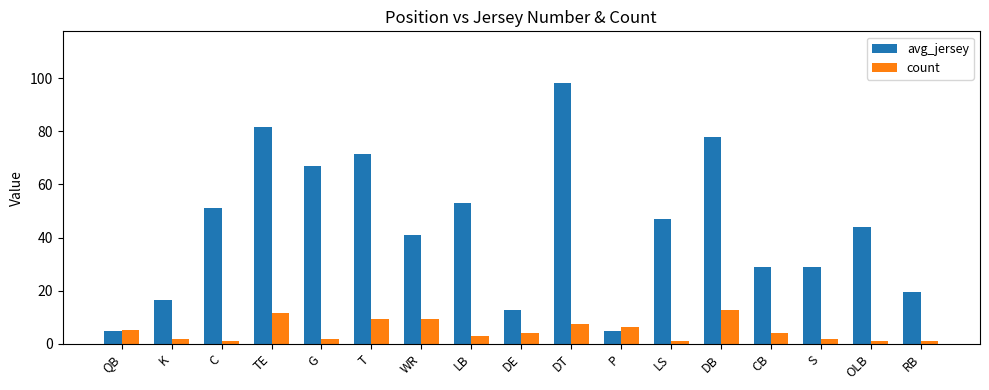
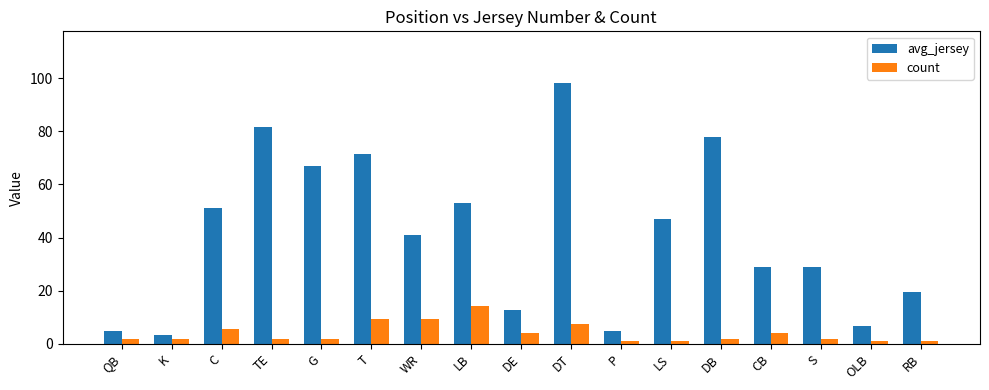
  {
    "avg_jersey": {
      "QB": 5,
-     "K": 17,
+     "K": 4,
      "C": 51,
      "TE": 82,
      "G": 67,
      "T": 72,
      "WR": 41,
      "LB": 53,
      "DE": 13,
      "DT": 98,
      "P": 5,
      "LS": 47,
      "DB": 78,
      "CB": 29,
      "S": 29,
-     "OLB": 44,
+     "OLB": 7,
      "RB": 20
    },
    "count": {
-     "QB": 5,
+     "QB": 2,
      "K": 2,
-     "C": 1,
-     "TE": 12,
+     "C": 6,
+     "TE": 2,
      "G": 2,
      "T": 9,
      "WR": 9,
-     "LB": 3,
+     "LB": 14,
      "DE": 4,
      "DT": 8,
-     "P": 6,
+     "P": 1,
      "LS": 1,
-     "DB": 13,
+     "DB": 2,
      "CB": 4,
      "S": 2,
      "OLB": 1,
      "RB": 1
    }
  }
